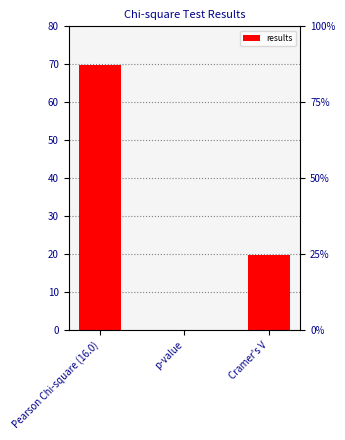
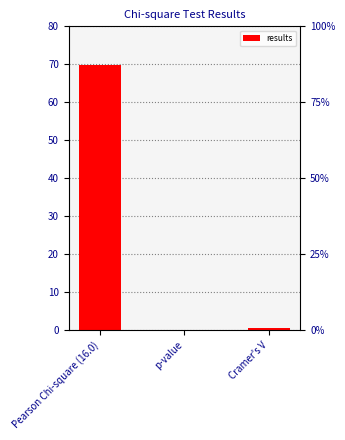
  {
    "Pearson Chi-square (16.0)": 70,
    "p-value": 0,
-   "Cramer's V": 20
+   "Cramer's V": 1
  }
